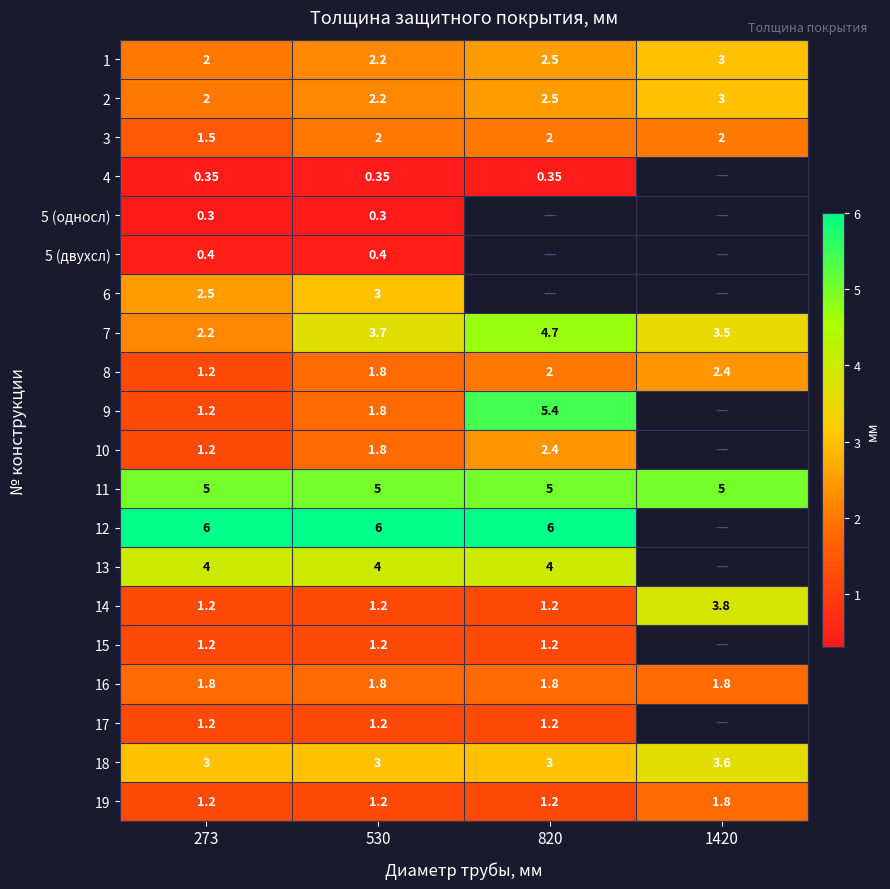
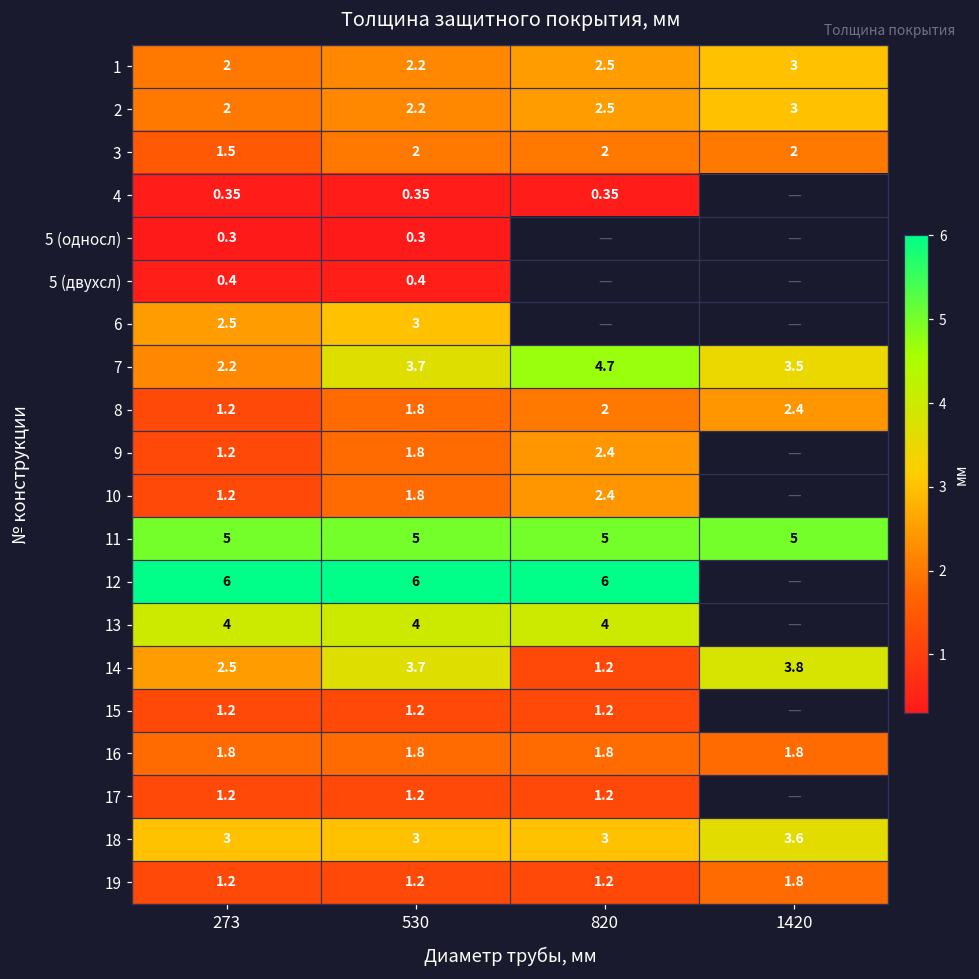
  {
    "1": {
      "273": 2,
      "530": 2.2,
      "820": 2.5,
      "1420": 3
    },
    "2": {
      "273": 2,
      "530": 2.2,
      "820": 2.5,
      "1420": 3
    },
    "3": {
      "273": 1.5,
      "530": 2,
      "820": 2,
      "1420": 2
    },
    "4": {
      "273": 0.35,
      "530": 0.35,
      "820": 0.35
    },
    "5 (односл)": {
      "273": 0.3,
      "530": 0.3
    },
    "5 (двухсл)": {
      "273": 0.4,
      "530": 0.4
    },
    "6": {
      "273": 2.5,
      "530": 3
    },
    "7": {
      "273": 2.2,
      "530": 3.7,
      "820": 4.7,
      "1420": 3.5
    },
    "8": {
      "273": 1.2,
      "530": 1.8,
      "820": 2,
      "1420": 2.4
    },
    "9": {
      "273": 1.2,
      "530": 1.8,
-     "820": 5.4
+     "820": 2.4
    },
    "10": {
      "273": 1.2,
      "530": 1.8,
      "820": 2.4
    },
    "11": {
      "273": 5,
      "530": 5,
      "820": 5,
      "1420": 5
    },
    "12": {
      "273": 6,
      "530": 6,
      "820": 6
    },
    "13": {
      "273": 4,
      "530": 4,
      "820": 4
    },
    "14": {
-     "273": 1.2,
-     "530": 1.2,
+     "273": 2.5,
+     "530": 3.7,
      "820": 1.2,
      "1420": 3.8
    },
    "15": {
      "273": 1.2,
      "530": 1.2,
      "820": 1.2
    },
    "16": {
      "273": 1.8,
      "530": 1.8,
      "820": 1.8,
      "1420": 1.8
    },
    "17": {
      "273": 1.2,
      "530": 1.2,
      "820": 1.2
    },
    "18": {
      "273": 3,
      "530": 3,
      "820": 3,
      "1420": 3.6
    },
    "19": {
      "273": 1.2,
      "530": 1.2,
      "820": 1.2,
      "1420": 1.8
    }
  }
